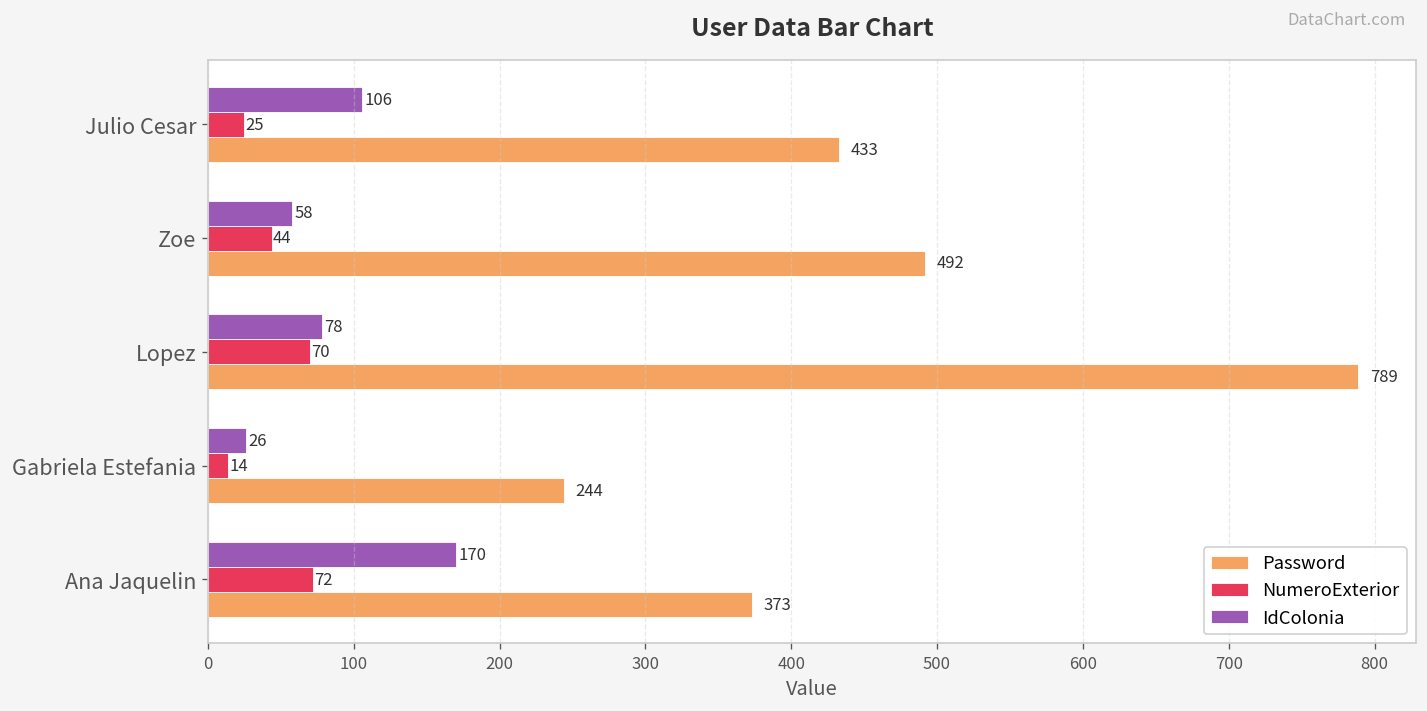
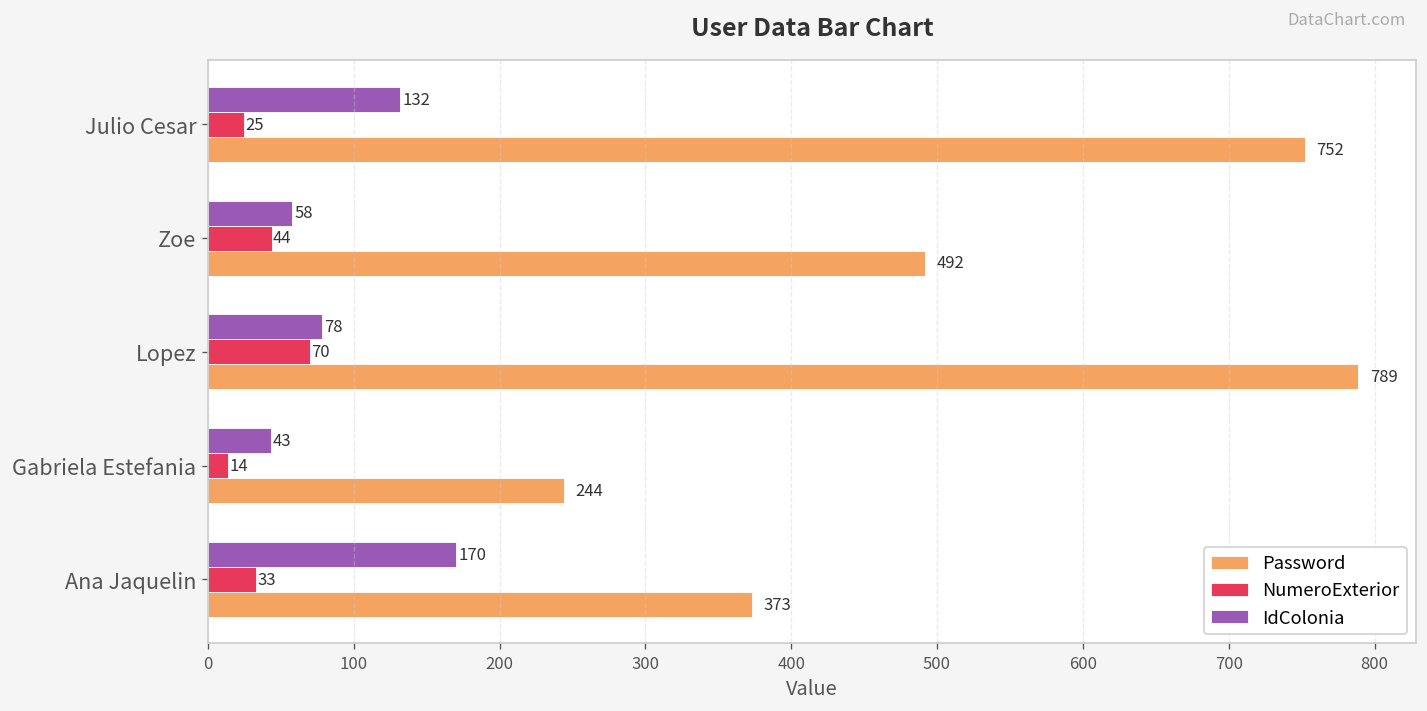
  {
    "Password": {
-     "Julio Cesar": 433,
+     "Julio Cesar": 752,
      "Zoe": 492,
      "Lopez": 789,
      "Gabriela Estefania": 244,
      "Ana Jaquelin": 373
    },
    "NumeroExterior": {
      "Julio Cesar": 25,
      "Zoe": 44,
      "Lopez": 70,
      "Gabriela Estefania": 14,
-     "Ana Jaquelin": 72
+     "Ana Jaquelin": 33
    },
    "IdColonia": {
-     "Julio Cesar": 106,
+     "Julio Cesar": 132,
      "Zoe": 58,
      "Lopez": 78,
-     "Gabriela Estefania": 26,
+     "Gabriela Estefania": 43,
      "Ana Jaquelin": 170
    }
  }
